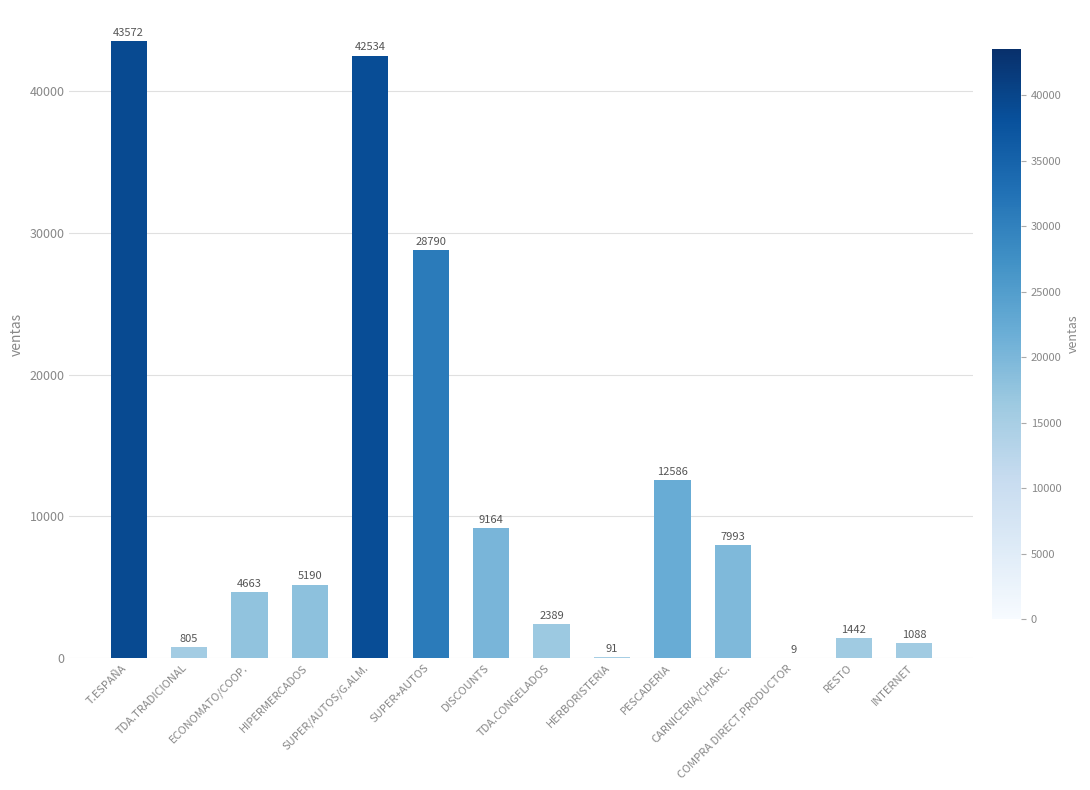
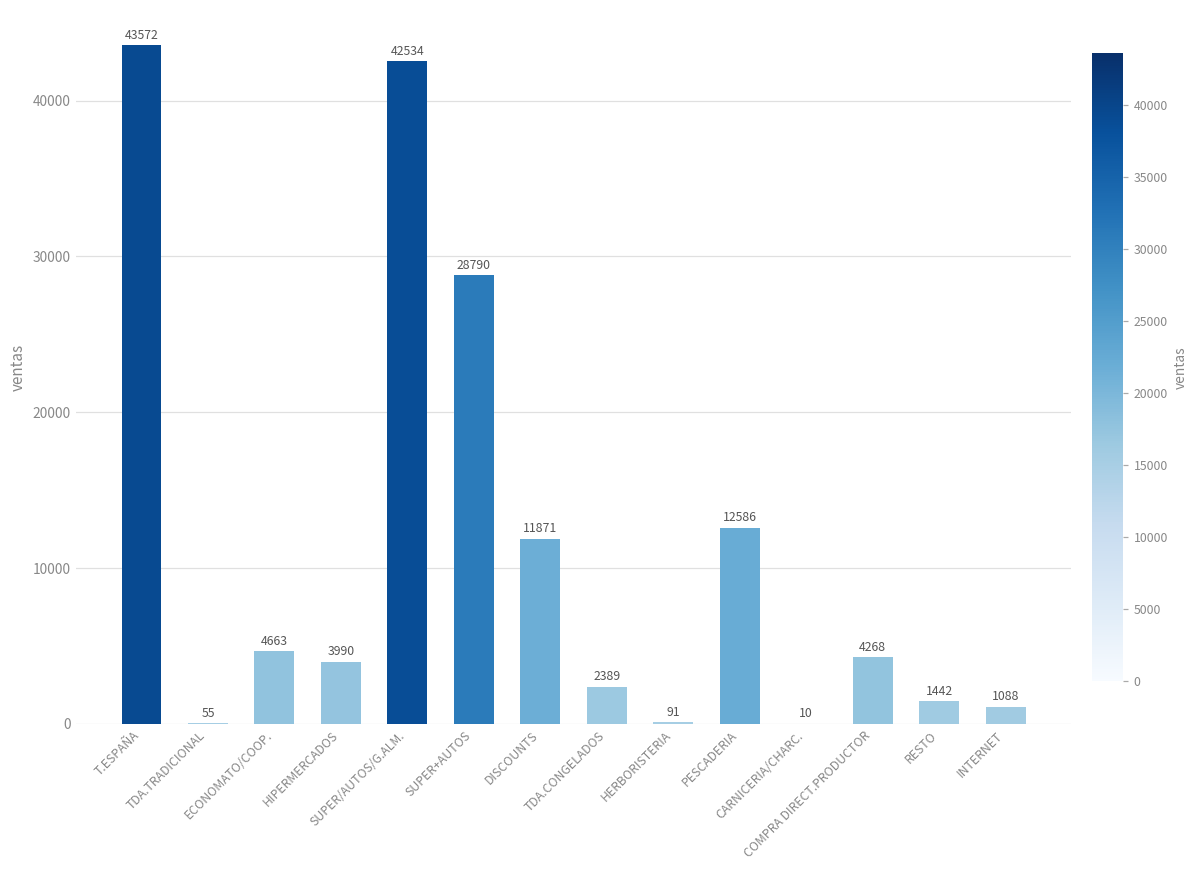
  {
    "T.ESPAÑA": 43572,
-   "TDA.TRADICIONAL": 805,
+   "TDA.TRADICIONAL": 55,
    "ECONOMATO/COOP.": 4663,
-   "HIPERMERCADOS": 5190,
+   "HIPERMERCADOS": 3990,
    "SUPER/AUTOS/G.ALM.": 42534,
    "SUPER+AUTOS": 28790,
-   "DISCOUNTS": 9164,
+   "DISCOUNTS": 11871,
    "TDA.CONGELADOS": 2389,
    "HERBORISTERIA": 91,
    "PESCADERIA": 12586,
-   "CARNICERIA/CHARC.": 7993,
-   "COMPRA DIRECT.PRODUCTOR": 9,
+   "CARNICERIA/CHARC.": 10,
+   "COMPRA DIRECT.PRODUCTOR": 4268,
    "RESTO": 1442,
    "INTERNET": 1088
  }
